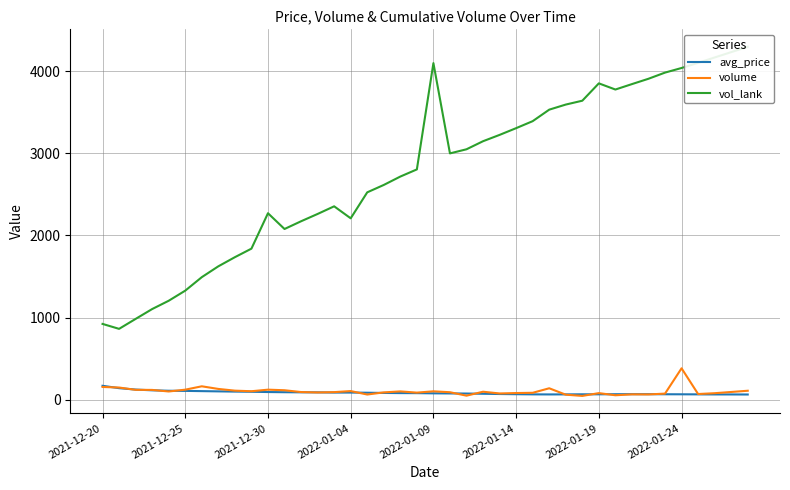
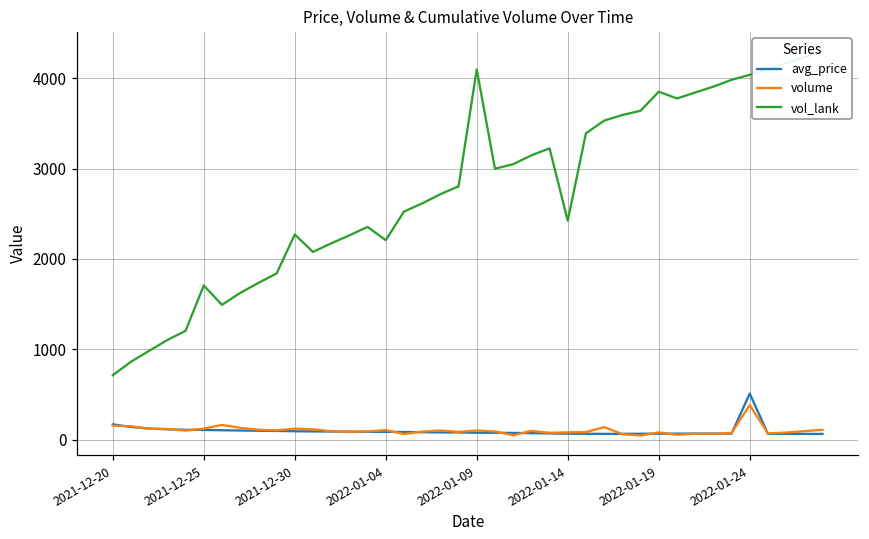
  {
    "avg_price": {
-     "2022-01-24": 100
+     "2022-01-24": 500
    },
    "volume": {
      "2022-01-24": 400
    },
    "vol_lank": {
-     "2021-12-20": 900,
-     "2021-12-25": 1300,
+     "2021-12-20": 700,
+     "2021-12-25": 1700,
      "2021-12-30": 2300,
      "2022-01-04": 2200,
      "2022-01-09": 4100,
-     "2022-01-14": 3300,
+     "2022-01-14": 2400,
      "2022-01-19": 3900,
      "2022-01-24": 4000
    }
  }
